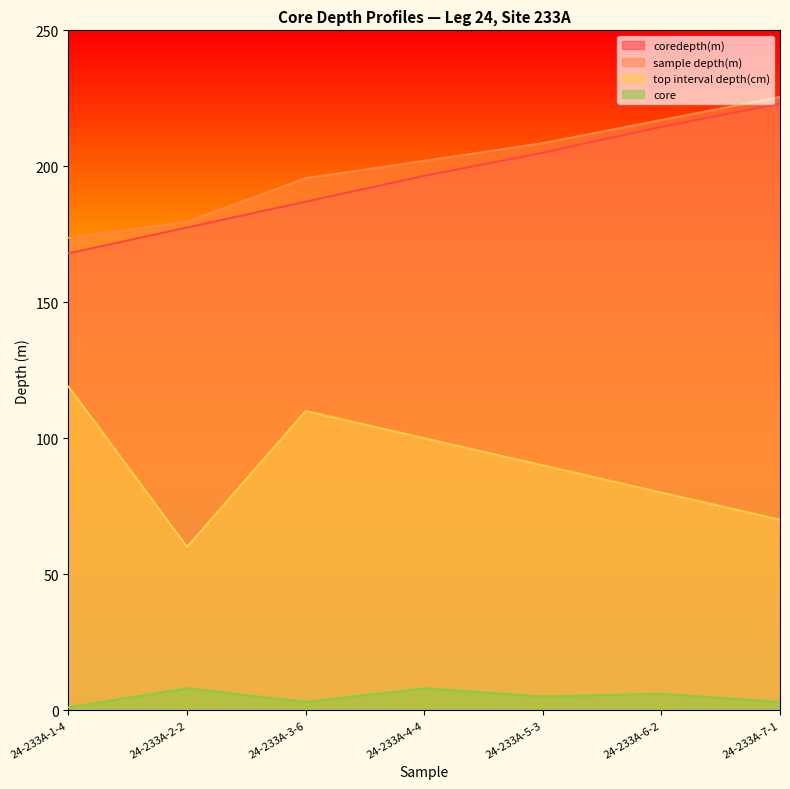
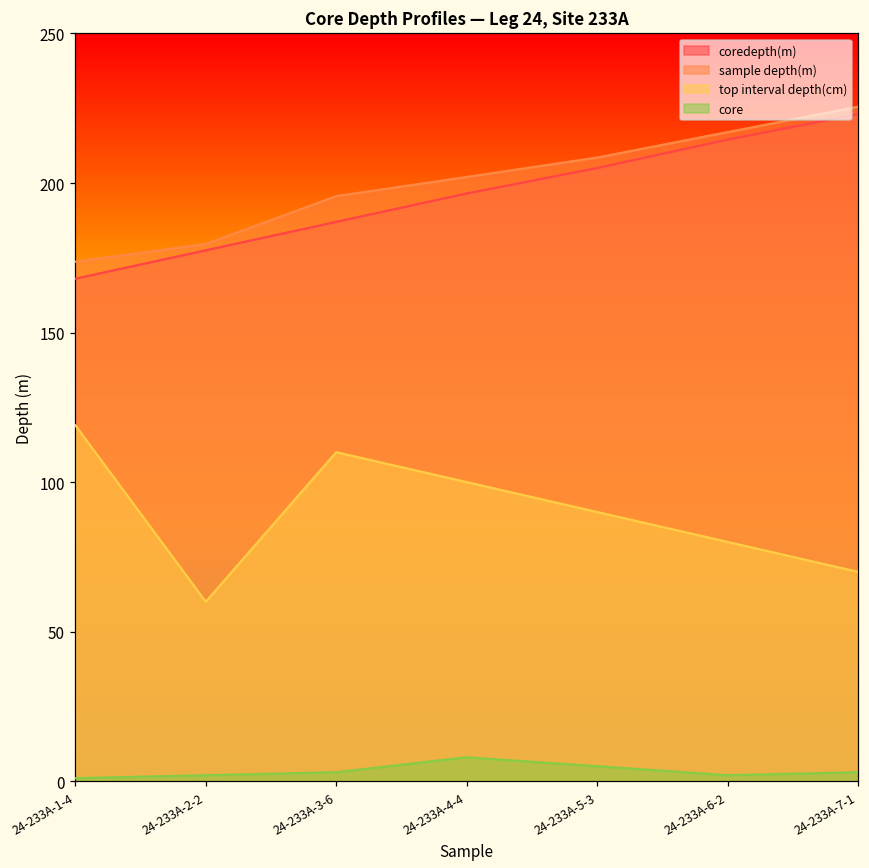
  {
    "core": {
      "24-233A-1-4": 1,
-     "24-233A-2-2": 8,
+     "24-233A-2-2": 2,
      "24-233A-3-6": 3,
      "24-233A-4-4": 8,
      "24-233A-5-3": 5,
-     "24-233A-6-2": 6,
+     "24-233A-6-2": 2,
      "24-233A-7-1": 3
    }
  }
